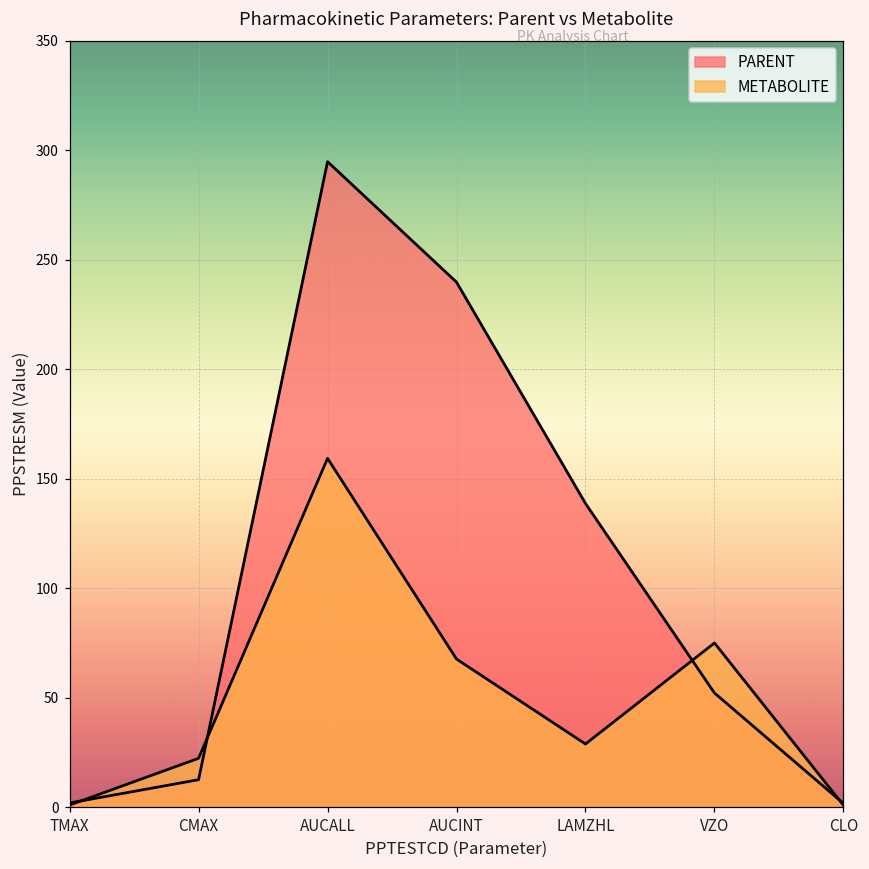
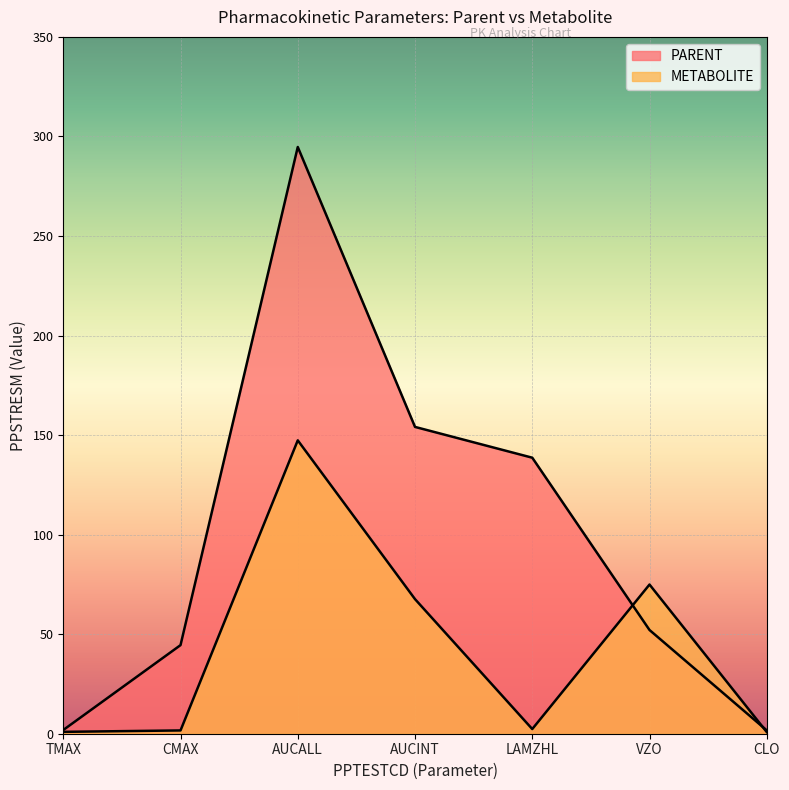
  {
    "PARENT": {
-     "CMAX": 13,
+     "CMAX": 45,
      "AUCALL": 295,
-     "AUCINT": 240,
+     "AUCINT": 154,
      "LAMZHL": 139,
      "VZO": 52
    },
    "METABOLITE": {
-     "CMAX": 22,
-     "AUCALL": 159,
+     "CMAX": 2,
+     "AUCALL": 147,
      "AUCINT": 68,
-     "LAMZHL": 29,
+     "LAMZHL": 2,
      "VZO": 75
    }
  }
